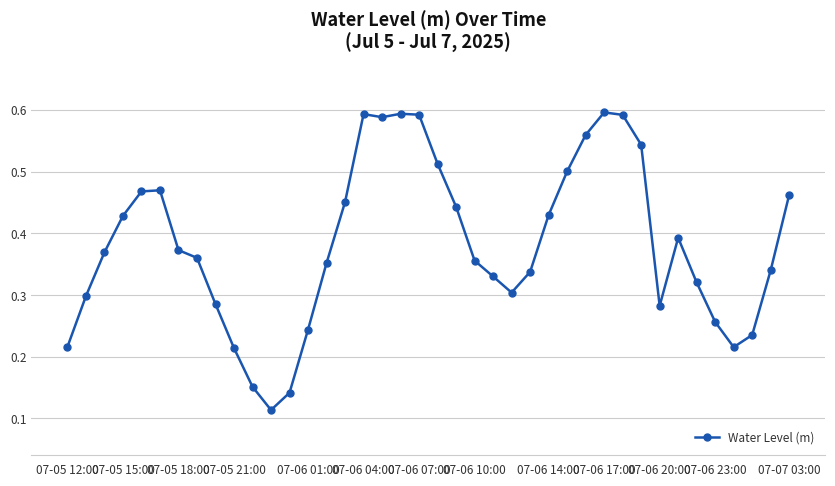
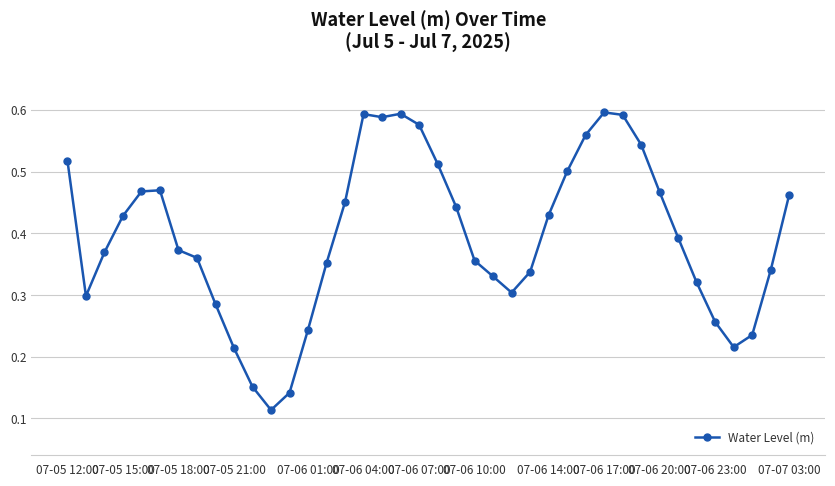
  {
-   "07-05 12:00": 0.22,
+   "07-05 12:00": 0.52,
    "07-05 15:00": 0.43,
    "07-05 18:00": 0.37,
    "07-05 21:00": 0.21,
    "07-06 01:00": 0.24,
    "07-06 04:00": 0.59,
-   "07-06 07:00": 0.59,
+   "07-06 07:00": 0.58,
    "07-06 10:00": 0.36,
    "07-06 14:00": 0.43,
    "07-06 17:00": 0.60,
-   "07-06 20:00": 0.28,
+   "07-06 20:00": 0.47,
    "07-06 23:00": 0.26,
    "07-07 03:00": 0.46
  }
